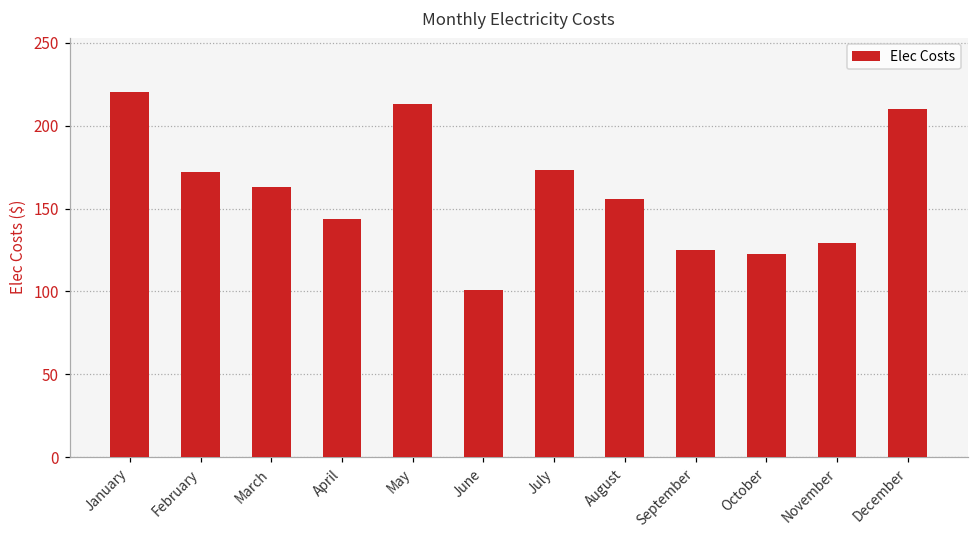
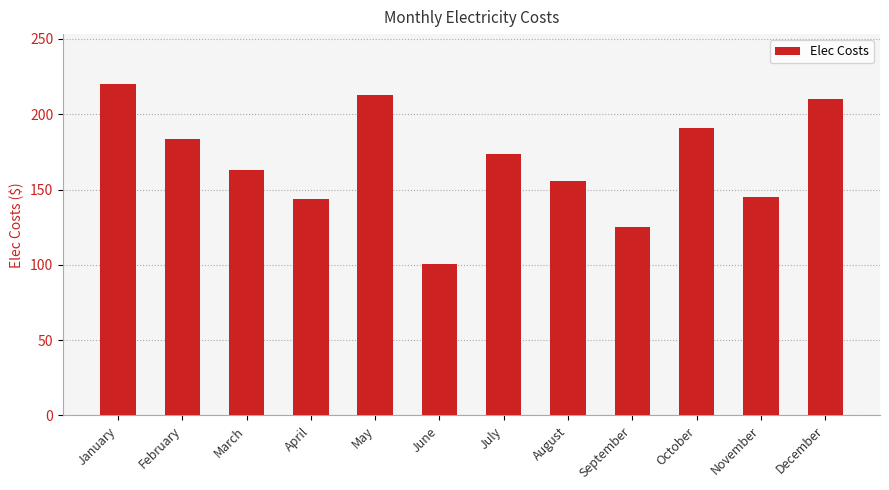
  {
    "January": 220,
-   "February": 172,
+   "February": 184,
    "March": 163,
    "April": 144,
    "May": 213,
    "June": 101,
    "July": 173,
    "August": 156,
    "September": 125,
-   "October": 123,
-   "November": 129,
+   "October": 191,
+   "November": 145,
    "December": 210
  }
